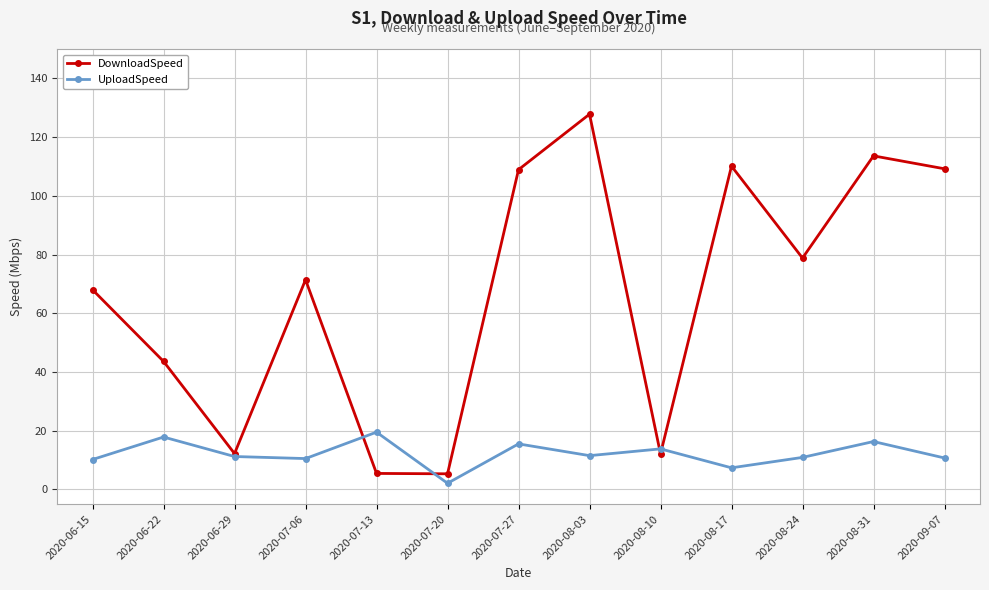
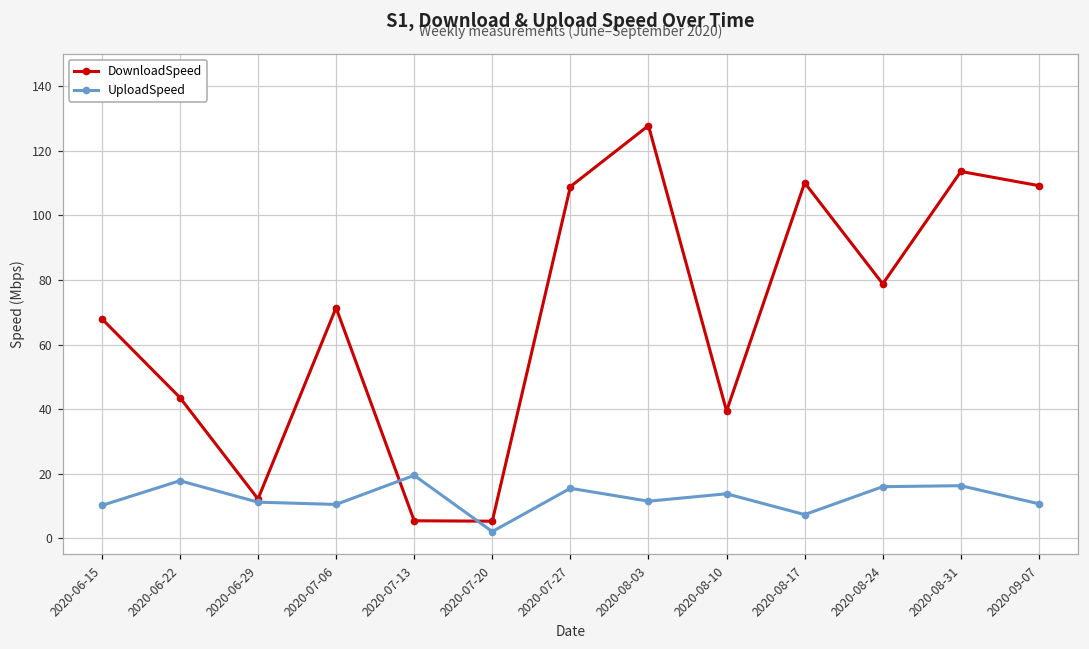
  {
    "DownloadSpeed": {
      "2020-06-15": 68,
      "2020-06-22": 44,
      "2020-06-29": 12,
      "2020-07-06": 71,
      "2020-07-13": 5,
      "2020-07-20": 5,
      "2020-07-27": 109,
      "2020-08-03": 128,
-     "2020-08-10": 12,
+     "2020-08-10": 39,
      "2020-08-17": 110,
      "2020-08-24": 79,
      "2020-08-31": 114,
      "2020-09-07": 109
    },
    "UploadSpeed": {
      "2020-06-15": 10,
      "2020-06-22": 18,
      "2020-06-29": 11,
      "2020-07-06": 11,
      "2020-07-13": 20,
      "2020-07-20": 2,
      "2020-07-27": 16,
      "2020-08-03": 12,
      "2020-08-10": 14,
      "2020-08-17": 7,
-     "2020-08-24": 11,
+     "2020-08-24": 16,
      "2020-08-31": 16,
      "2020-09-07": 11
    }
  }
